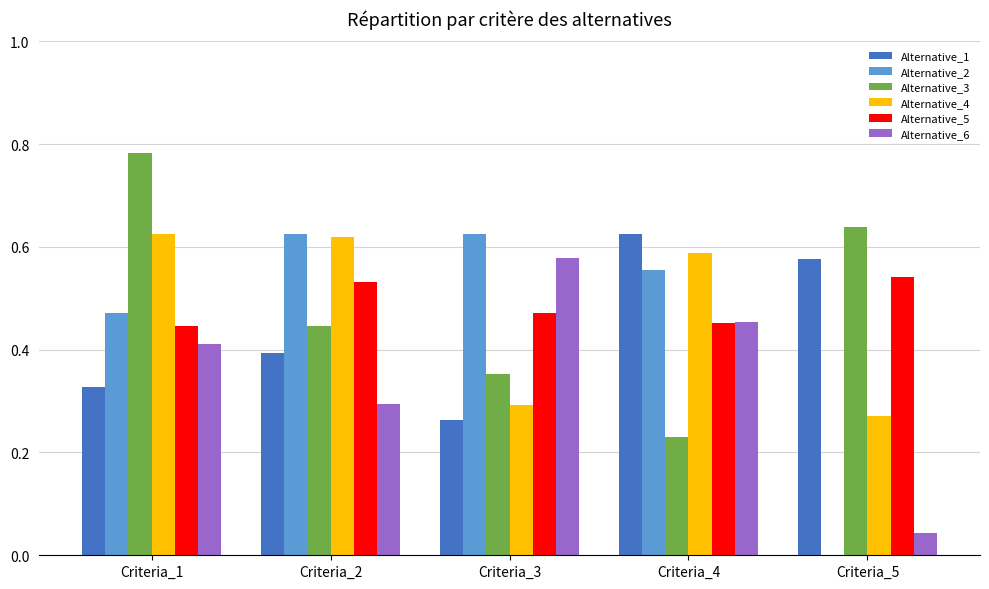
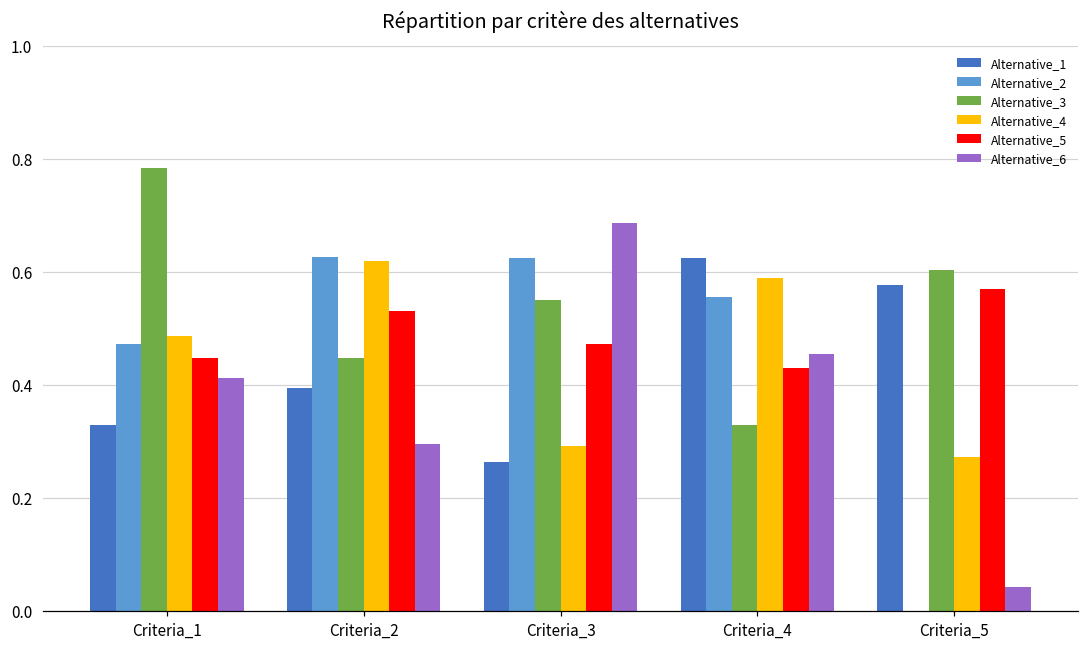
  {
    "Alternative_3": {
      "Criteria_1": 0.78,
      "Criteria_2": 0.45,
-     "Criteria_3": 0.35,
-     "Criteria_4": 0.23,
-     "Criteria_5": 0.64
+     "Criteria_3": 0.55,
+     "Criteria_4": 0.33,
+     "Criteria_5": 0.60
    },
    "Alternative_4": {
-     "Criteria_1": 0.62,
+     "Criteria_1": 0.49,
      "Criteria_2": 0.62,
      "Criteria_3": 0.29,
      "Criteria_4": 0.59,
      "Criteria_5": 0.27
    },
    "Alternative_5": {
      "Criteria_1": 0.45,
      "Criteria_2": 0.53,
      "Criteria_3": 0.47,
-     "Criteria_4": 0.45,
-     "Criteria_5": 0.54
+     "Criteria_4": 0.43,
+     "Criteria_5": 0.57
    },
    "Alternative_6": {
      "Criteria_1": 0.41,
      "Criteria_2": 0.30,
-     "Criteria_3": 0.58,
+     "Criteria_3": 0.69,
      "Criteria_4": 0.45,
      "Criteria_5": 0.04
    }
  }
